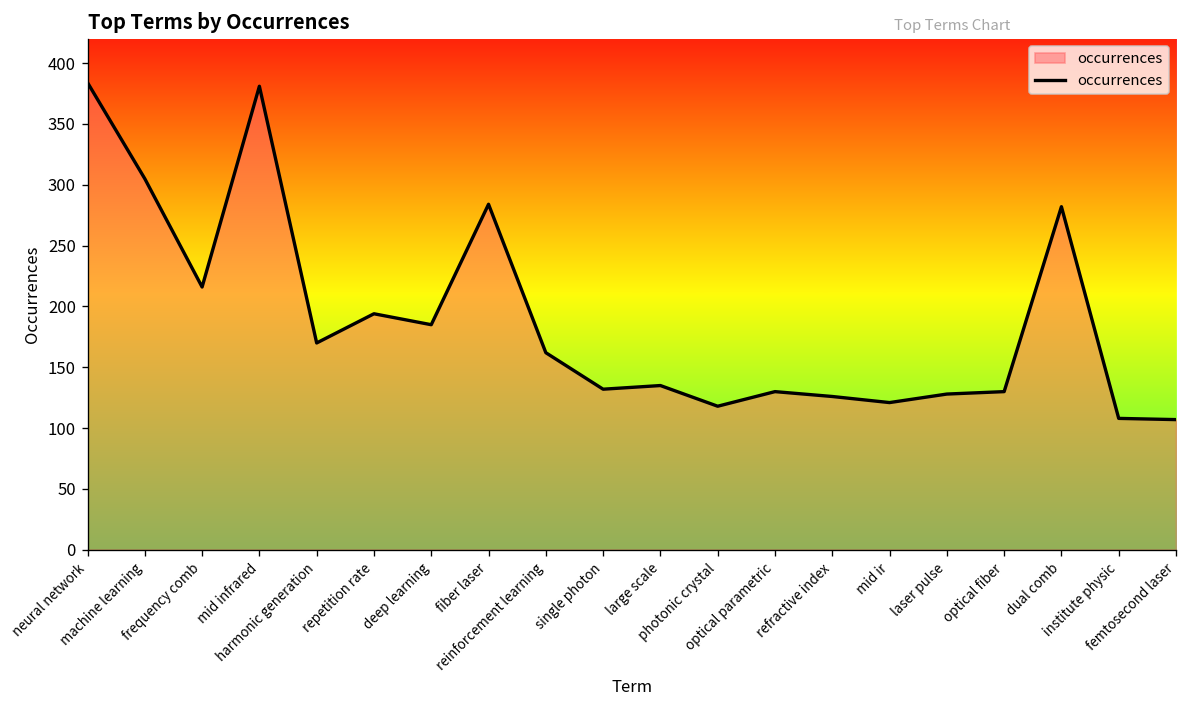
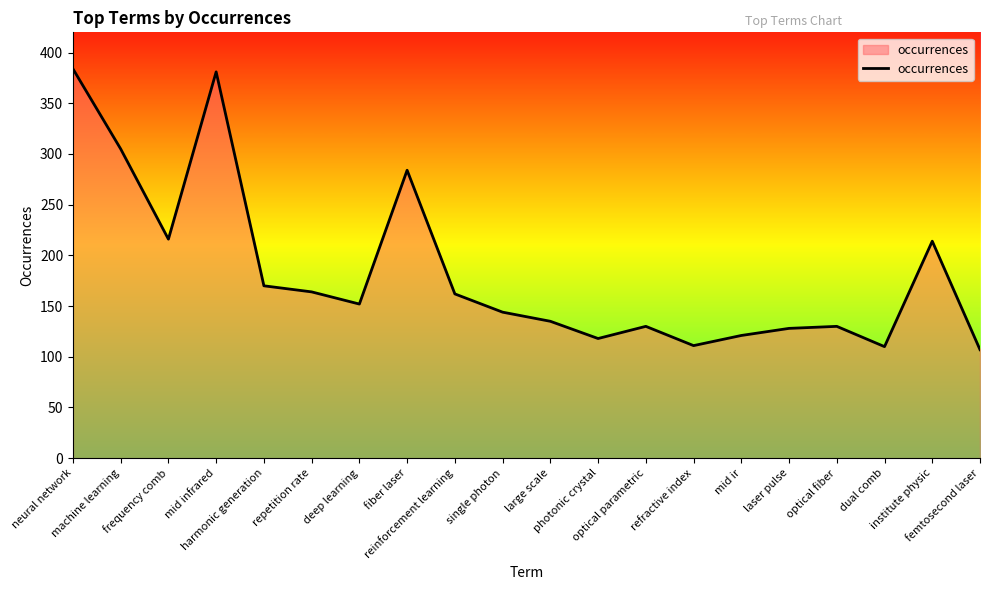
  {
    "neural network": 384,
    "machine learning": 305,
    "frequency comb": 216,
    "mid infrared": 381,
    "harmonic generation": 170,
-   "repetition rate": 194,
-   "deep learning": 185,
+   "repetition rate": 164,
+   "deep learning": 152,
    "fiber laser": 284,
    "reinforcement learning": 162,
-   "single photon": 132,
+   "single photon": 144,
    "large scale": 135,
    "photonic crystal": 118,
    "optical parametric": 130,
-   "refractive index": 126,
+   "refractive index": 111,
    "mid ir": 121,
    "laser pulse": 128,
    "optical fiber": 130,
-   "dual comb": 282,
-   "institute physic": 108,
+   "dual comb": 110,
+   "institute physic": 214,
    "femtosecond laser": 107
  }
